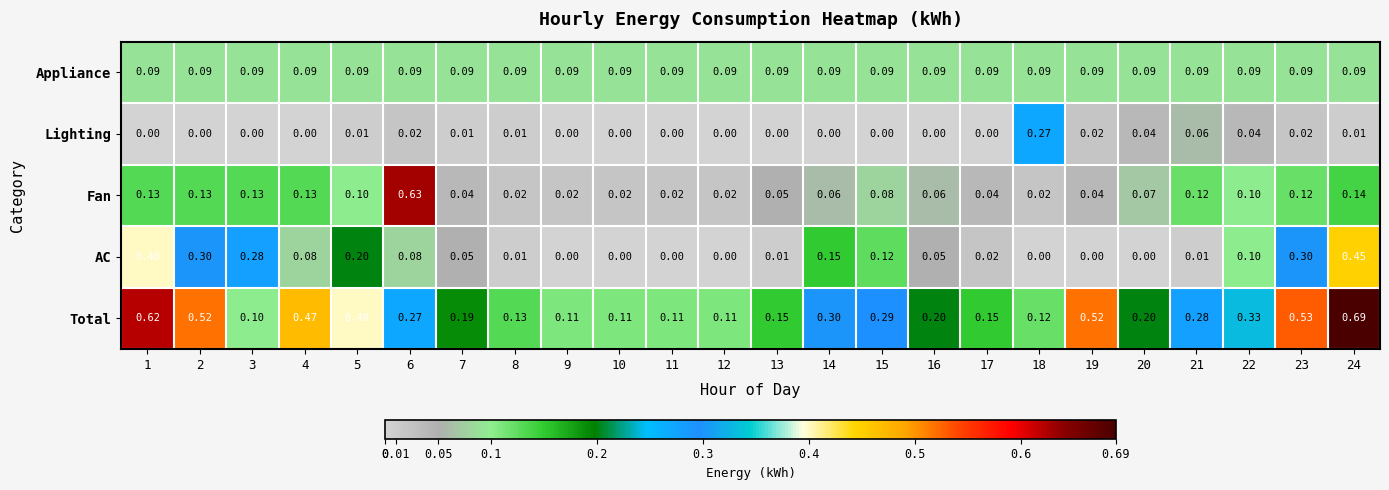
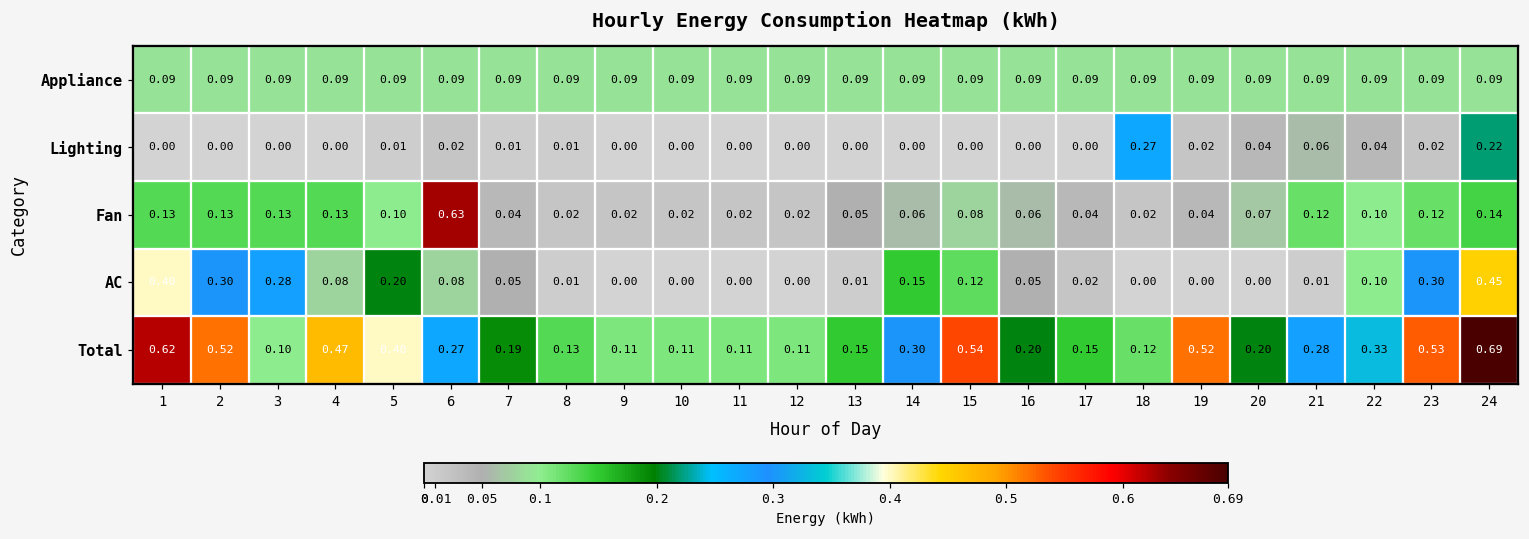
  {
    "Appliance": {
      "1": 0.09,
      "2": 0.09,
      "3": 0.09,
      "4": 0.09,
      "5": 0.09,
      "6": 0.09,
      "7": 0.09,
      "8": 0.09,
      "9": 0.09,
      "10": 0.09,
      "11": 0.09,
      "12": 0.09,
      "13": 0.09,
      "14": 0.09,
      "15": 0.09,
      "16": 0.09,
      "17": 0.09,
      "18": 0.09,
      "19": 0.09,
      "20": 0.09,
      "21": 0.09,
      "22": 0.09,
      "23": 0.09,
      "24": 0.09
    },
    "Lighting": {
      "1": 0.00,
      "2": 0.00,
      "3": 0.00,
      "4": 0.00,
      "5": 0.01,
      "6": 0.02,
      "7": 0.01,
      "8": 0.01,
      "9": 0.00,
      "10": 0.00,
      "11": 0.00,
      "12": 0.00,
      "13": 0.00,
      "14": 0.00,
      "15": 0.00,
      "16": 0.00,
      "17": 0.00,
      "18": 0.27,
      "19": 0.02,
      "20": 0.04,
      "21": 0.06,
      "22": 0.04,
      "23": 0.02,
-     "24": 0.01
+     "24": 0.22
    },
    "Fan": {
      "1": 0.13,
      "2": 0.13,
      "3": 0.13,
      "4": 0.13,
      "5": 0.10,
      "6": 0.63,
      "7": 0.04,
      "8": 0.02,
      "9": 0.02,
      "10": 0.02,
      "11": 0.02,
      "12": 0.02,
      "13": 0.05,
      "14": 0.06,
      "15": 0.08,
      "16": 0.06,
      "17": 0.04,
      "18": 0.02,
      "19": 0.04,
      "20": 0.07,
      "21": 0.12,
      "22": 0.10,
      "23": 0.12,
      "24": 0.14
    },
    "AC": {
      "1": 0.40,
      "2": 0.30,
      "3": 0.28,
      "4": 0.08,
      "5": 0.20,
      "6": 0.08,
      "7": 0.05,
      "8": 0.01,
      "9": 0.00,
      "10": 0.00,
      "11": 0.00,
      "12": 0.00,
      "13": 0.01,
      "14": 0.15,
      "15": 0.12,
      "16": 0.05,
      "17": 0.02,
      "18": 0.00,
      "19": 0.00,
      "20": 0.00,
      "21": 0.01,
      "22": 0.10,
      "23": 0.30,
      "24": 0.45
    },
    "Total": {
      "1": 0.62,
      "2": 0.52,
      "3": 0.10,
      "4": 0.47,
      "5": 0.40,
      "6": 0.27,
      "7": 0.19,
      "8": 0.13,
      "9": 0.11,
      "10": 0.11,
      "11": 0.11,
      "12": 0.11,
      "13": 0.15,
      "14": 0.30,
-     "15": 0.29,
+     "15": 0.54,
      "16": 0.20,
      "17": 0.15,
      "18": 0.12,
      "19": 0.52,
      "20": 0.20,
      "21": 0.28,
      "22": 0.33,
      "23": 0.53,
      "24": 0.69
    }
  }
